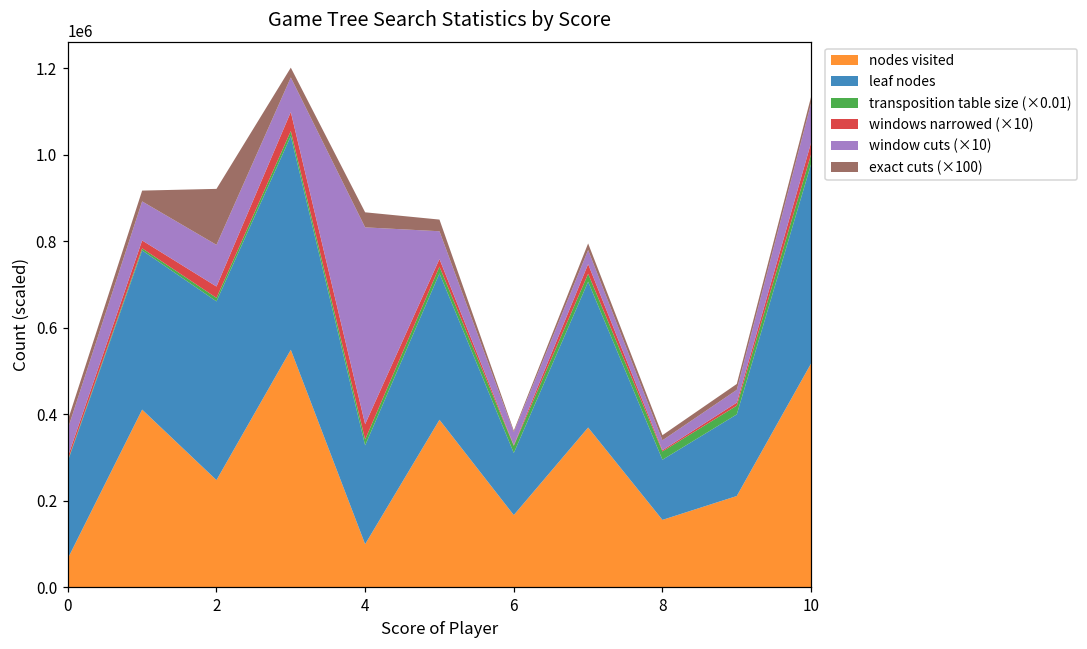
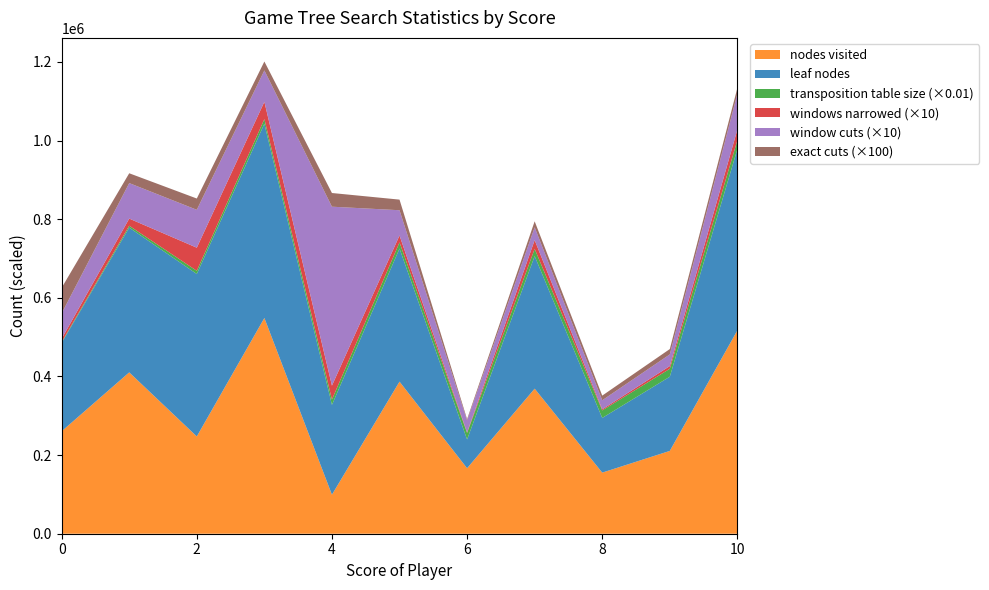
  {
    "nodes visited": {
-     "0": 70000,
+     "0": 260000,
      "2": 250000,
      "4": 100000,
      "6": 170000,
      "8": 160000,
      "10": 520000
    },
    "leaf nodes": {
      "2": 410000,
      "4": 230000,
-     "6": 140000,
+     "6": 70000,
      "8": 140000,
      "10": 460000
    },
    "transposition table size (×0.01)": {
      "2": 10000,
      "4": 10000,
      "10": 20000
    },
    "windows narrowed (×10)": {
      "0": 10000,
-     "2": 30000,
+     "2": 60000,
      "4": 40000,
      "10": 30000
    },
    "window cuts (×10)": {
      "0": 60000,
      "2": 100000,
      "4": 460000,
      "8": 20000,
      "10": 90000
    },
    "exact cuts (×100)": {
-     "0": 20000,
-     "2": 130000,
+     "0": 70000,
+     "2": 30000,
      "4": 30000,
      "8": 10000,
      "10": 10000
    }
  }
